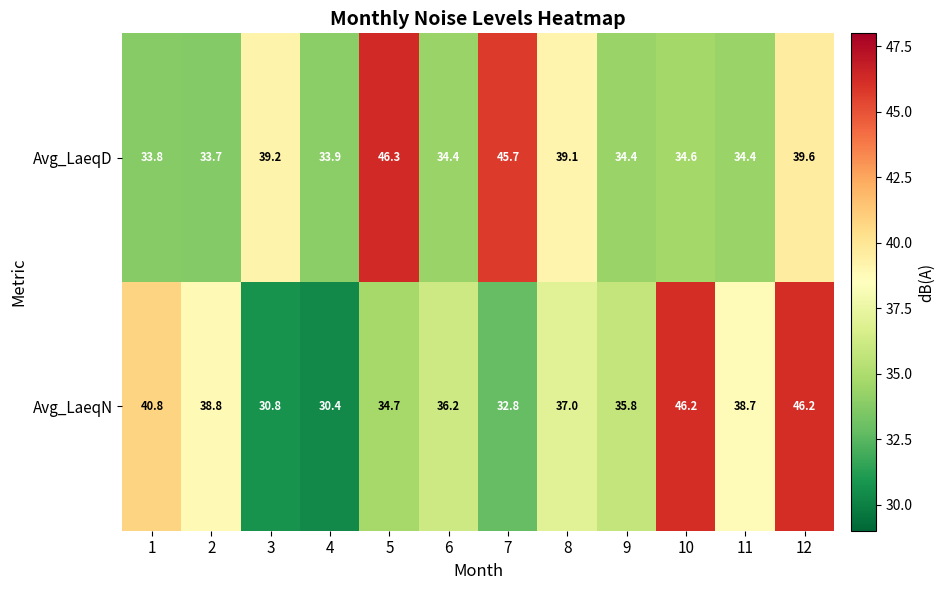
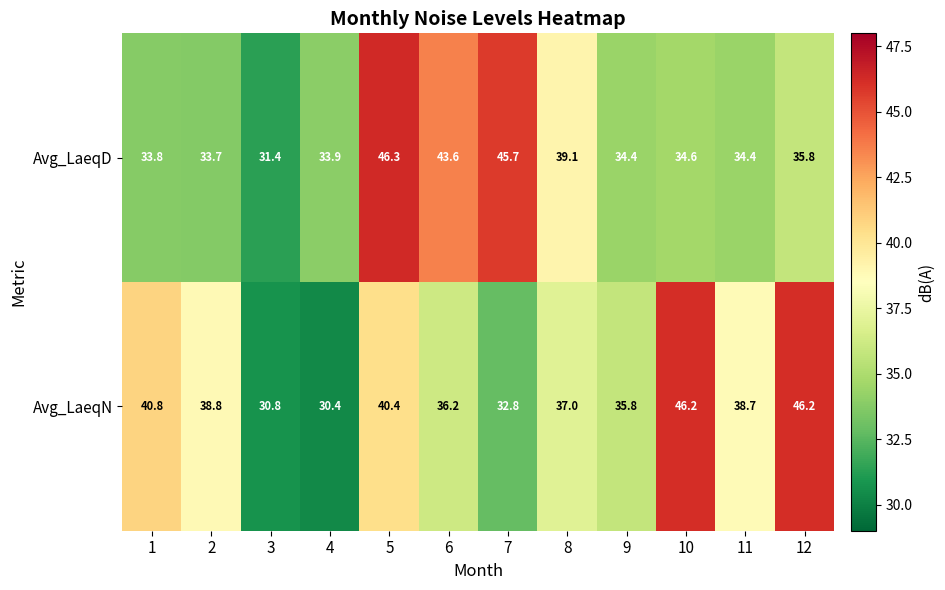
  {
    "Avg_LaeqD": {
      "1": 33.8,
      "2": 33.7,
-     "3": 39.2,
+     "3": 31.4,
      "4": 33.9,
      "5": 46.3,
-     "6": 34.4,
+     "6": 43.6,
      "7": 45.7,
      "8": 39.1,
      "9": 34.4,
      "10": 34.6,
      "11": 34.4,
-     "12": 39.6
+     "12": 35.8
    },
    "Avg_LaeqN": {
      "1": 40.8,
      "2": 38.8,
      "3": 30.8,
      "4": 30.4,
-     "5": 34.7,
+     "5": 40.4,
      "6": 36.2,
      "7": 32.8,
      "8": 37.0,
      "9": 35.8,
      "10": 46.2,
      "11": 38.7,
      "12": 46.2
    }
  }
